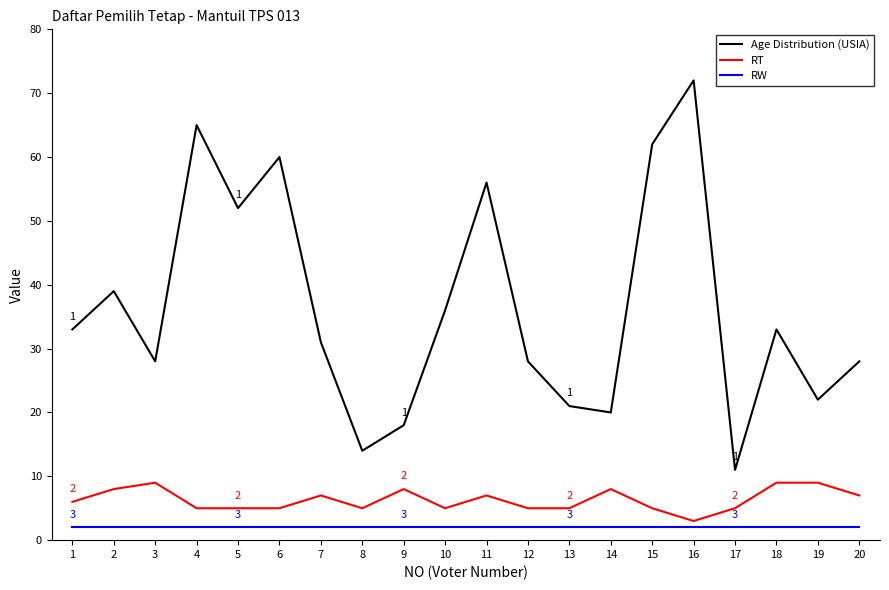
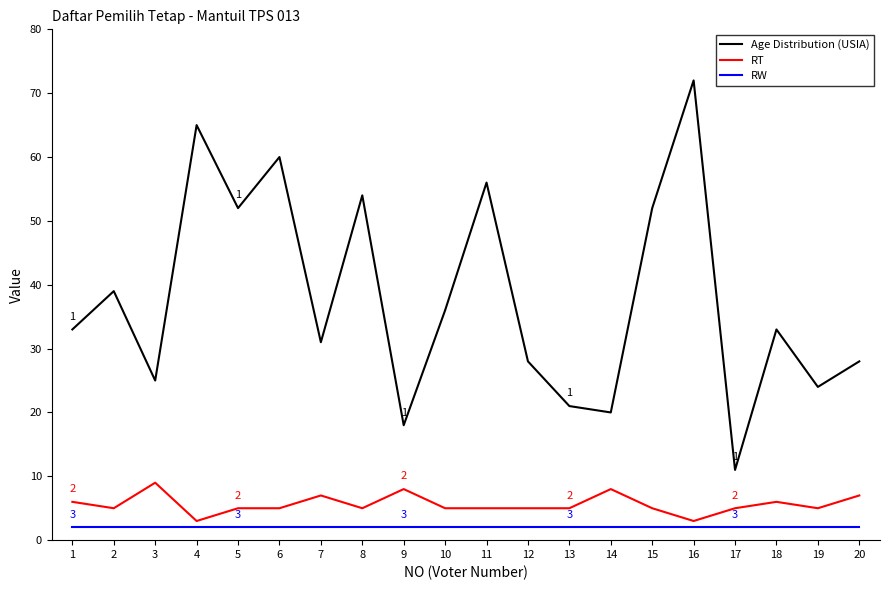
  {
    "Age Distribution (USIA)": {
      "2": 39,
-     "3": 28,
+     "3": 25,
      "4": 65,
      "6": 60,
      "7": 31,
-     "8": 14,
+     "8": 54,
      "10": 36,
      "11": 56,
      "12": 28,
      "14": 20,
-     "15": 62,
+     "15": 52,
      "16": 72,
      "18": 33,
-     "19": 22,
+     "19": 24,
      "20": 28
    },
    "RT": {
-     "2": 8,
+     "2": 5,
      "3": 9,
-     "4": 5,
+     "4": 3,
      "6": 5,
      "7": 7,
      "8": 5,
      "10": 5,
-     "11": 7,
+     "11": 5,
      "12": 5,
      "14": 8,
      "15": 5,
      "16": 3,
-     "18": 9,
-     "19": 9,
+     "18": 6,
+     "19": 5,
      "20": 7
    },
    "RW": {
      "2": 2,
      "3": 2,
      "4": 2,
      "6": 2,
      "7": 2,
      "8": 2,
      "10": 2,
      "11": 2,
      "12": 2,
      "14": 2,
      "15": 2,
      "16": 2,
      "18": 2,
      "19": 2,
      "20": 2
    }
  }
